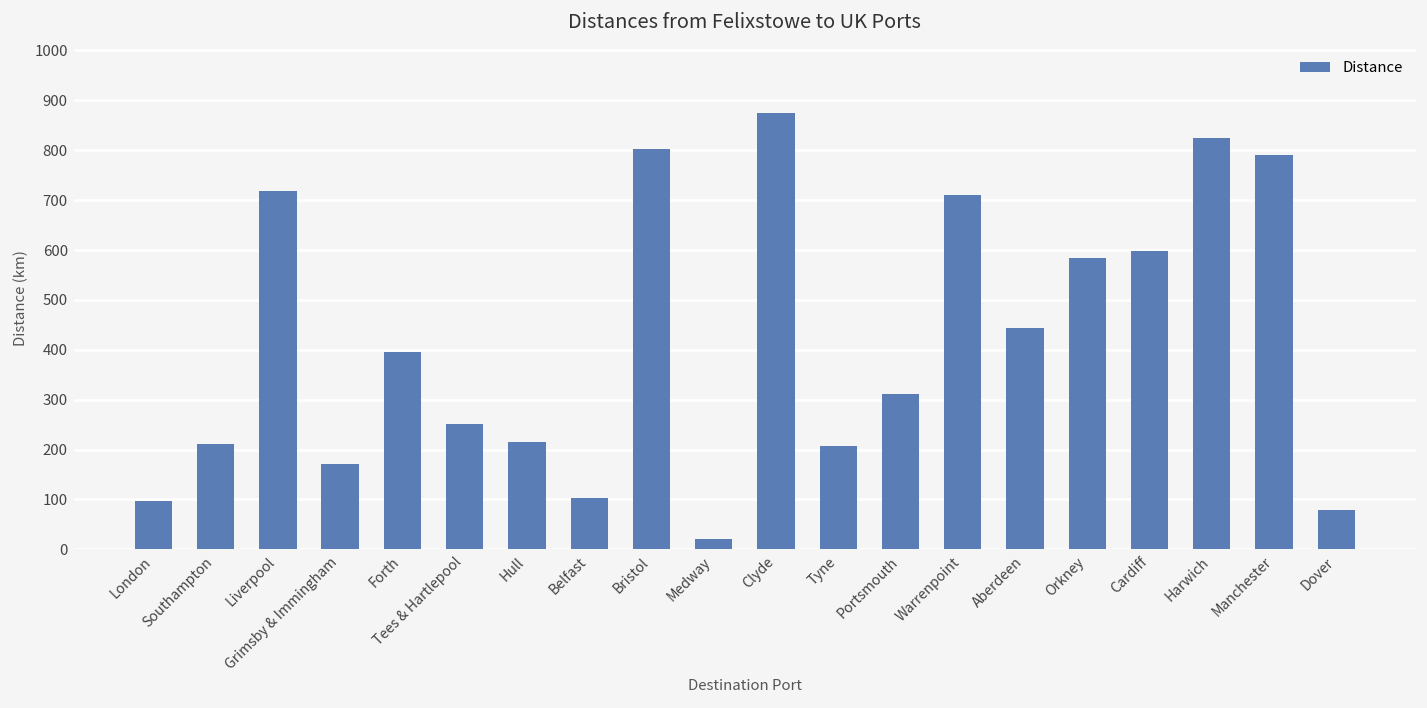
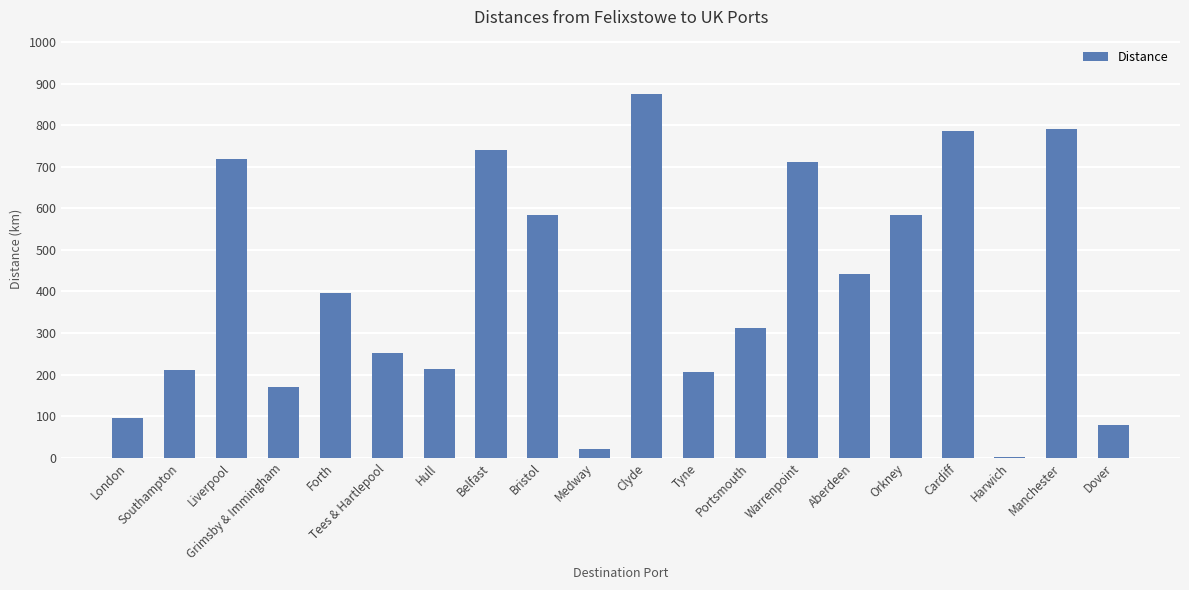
  {
    "London": 100,
    "Southampton": 210,
    "Liverpool": 720,
    "Grimsby & Immingham": 170,
    "Forth": 400,
    "Tees & Hartlepool": 250,
    "Hull": 210,
-   "Belfast": 100,
-   "Bristol": 800,
+   "Belfast": 740,
+   "Bristol": 580,
    "Medway": 20,
    "Clyde": 870,
    "Tyne": 210,
    "Portsmouth": 310,
    "Warrenpoint": 710,
    "Aberdeen": 440,
    "Orkney": 580,
-   "Cardiff": 600,
-   "Harwich": 830,
+   "Cardiff": 790,
+   "Harwich": 0,
    "Manchester": 790,
    "Dover": 80
  }
